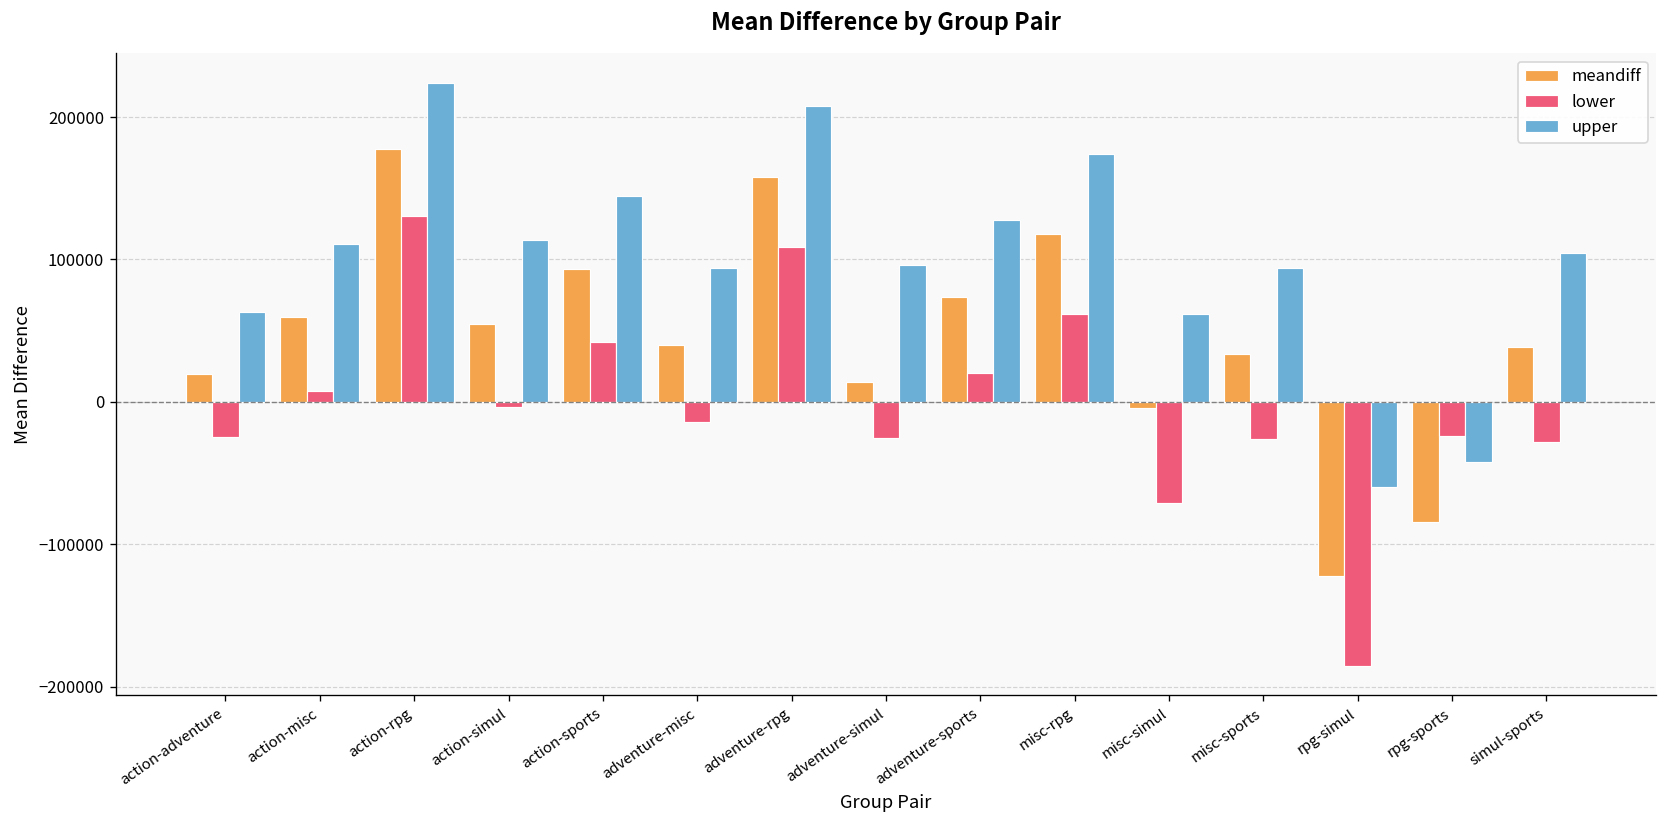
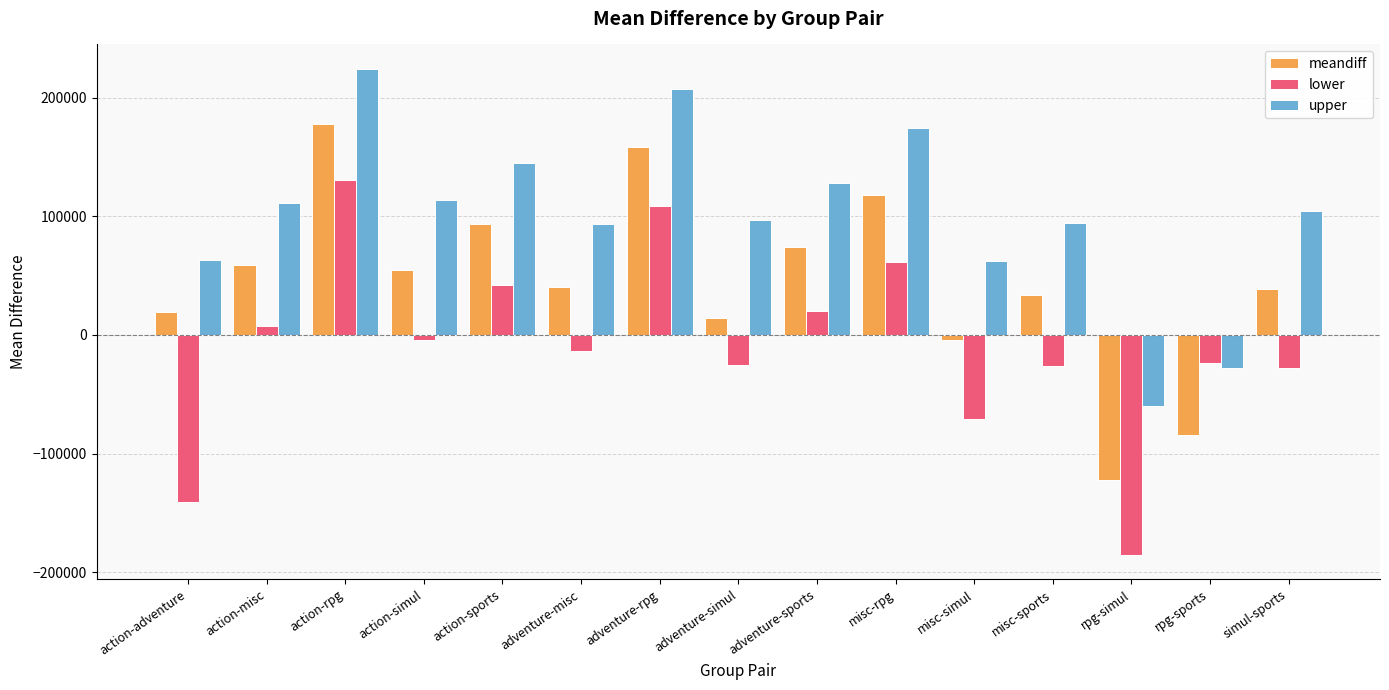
  {
    "meandiff": {
      "action-adventure": 19000,
      "action-misc": 59000,
      "action-rpg": 177000,
      "action-simul": 55000,
      "action-sports": 93000,
      "adventure-misc": 40000,
      "adventure-rpg": 158000,
      "adventure-simul": 14000,
      "adventure-sports": 74000,
      "misc-rpg": 118000,
      "misc-simul": -4000,
      "misc-sports": 34000,
      "rpg-simul": -122000,
      "rpg-sports": -84000,
      "simul-sports": 38000
    },
    "lower": {
-     "action-adventure": -25000,
+     "action-adventure": -141000,
      "action-misc": 8000,
      "action-rpg": 130000,
      "action-simul": -4000,
      "action-sports": 42000,
      "adventure-misc": -14000,
      "adventure-rpg": 109000,
      "adventure-simul": -25000,
      "adventure-sports": 20000,
      "misc-rpg": 62000,
      "misc-simul": -71000,
      "misc-sports": -26000,
      "rpg-simul": -185000,
      "rpg-sports": -24000,
      "simul-sports": -28000
    },
    "upper": {
      "action-adventure": 63000,
      "action-misc": 111000,
      "action-rpg": 224000,
      "action-simul": 114000,
      "action-sports": 145000,
      "adventure-misc": 94000,
      "adventure-rpg": 207000,
      "adventure-simul": 96000,
      "adventure-sports": 128000,
      "misc-rpg": 174000,
      "misc-simul": 62000,
      "misc-sports": 94000,
      "rpg-simul": -59000,
-     "rpg-sports": -42000,
+     "rpg-sports": -28000,
      "simul-sports": 105000
    }
  }
